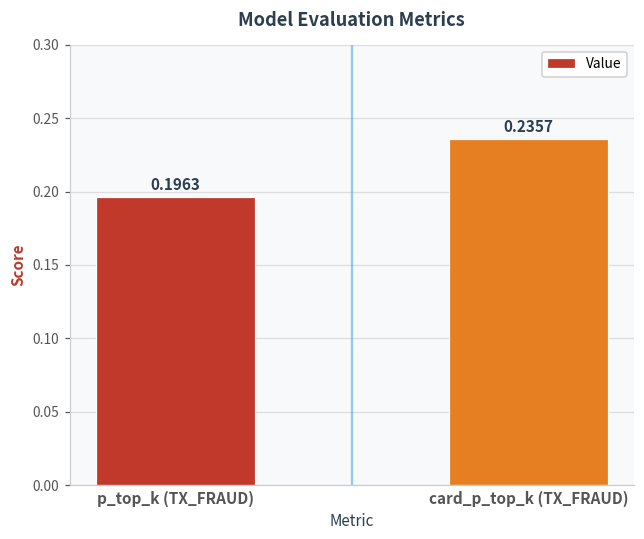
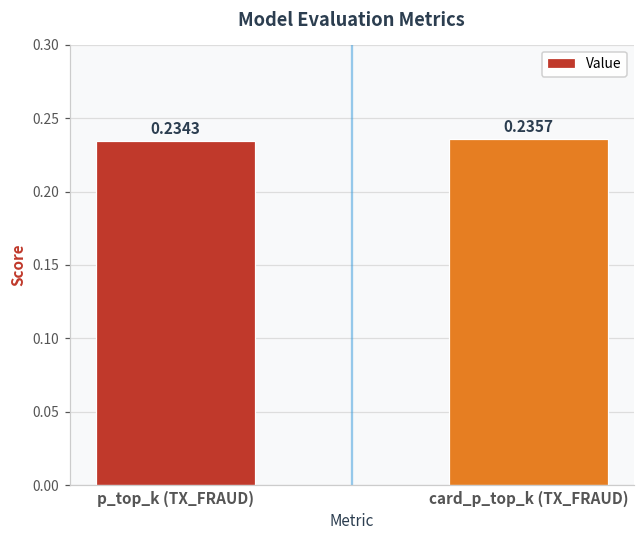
  {
-   "p_top_k (TX_FRAUD)": 0.1963,
+   "p_top_k (TX_FRAUD)": 0.2343,
    "card_p_top_k (TX_FRAUD)": 0.2357
  }
